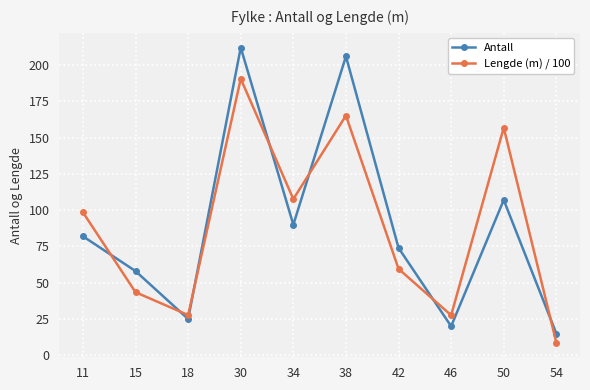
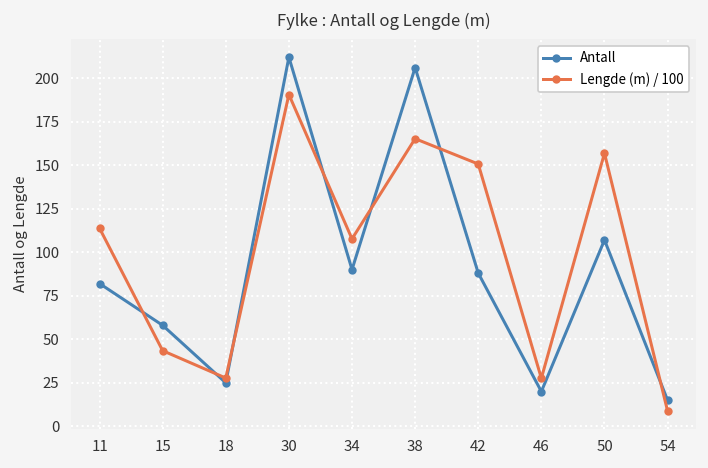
  {
    "Antall": {
      "11": 82,
      "15": 58,
      "18": 25,
      "30": 212,
      "34": 90,
      "38": 206,
-     "42": 74,
+     "42": 88,
      "46": 20,
      "50": 107,
      "54": 15
    },
    "Lengde (m) / 100": {
-     "11": 99,
+     "11": 114,
      "15": 43,
      "18": 28,
      "30": 191,
      "34": 108,
      "38": 165,
-     "42": 60,
+     "42": 151,
      "46": 28,
      "50": 157,
      "54": 9
    }
  }
